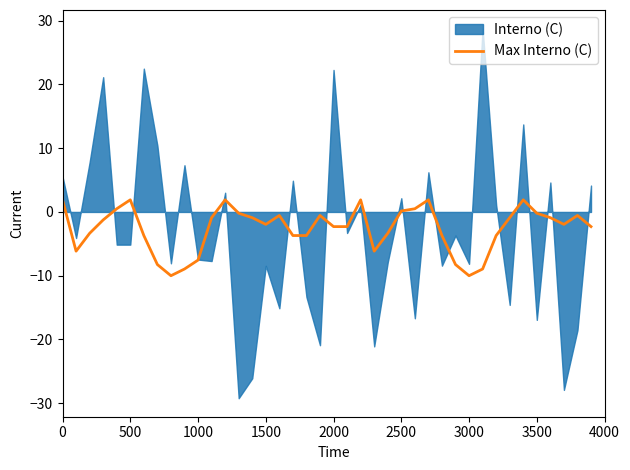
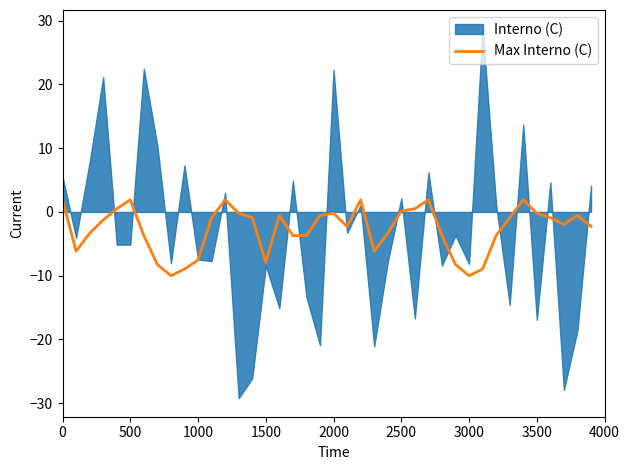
  {
    "Max Interno (C)": {
      "0": 2,
      "500": 2,
      "1000": -8,
-     "1500": -2,
-     "2000": -2,
+     "1500": -8,
+     "2000": 0,
      "2500": 0,
      "3000": -10
    }
  }
